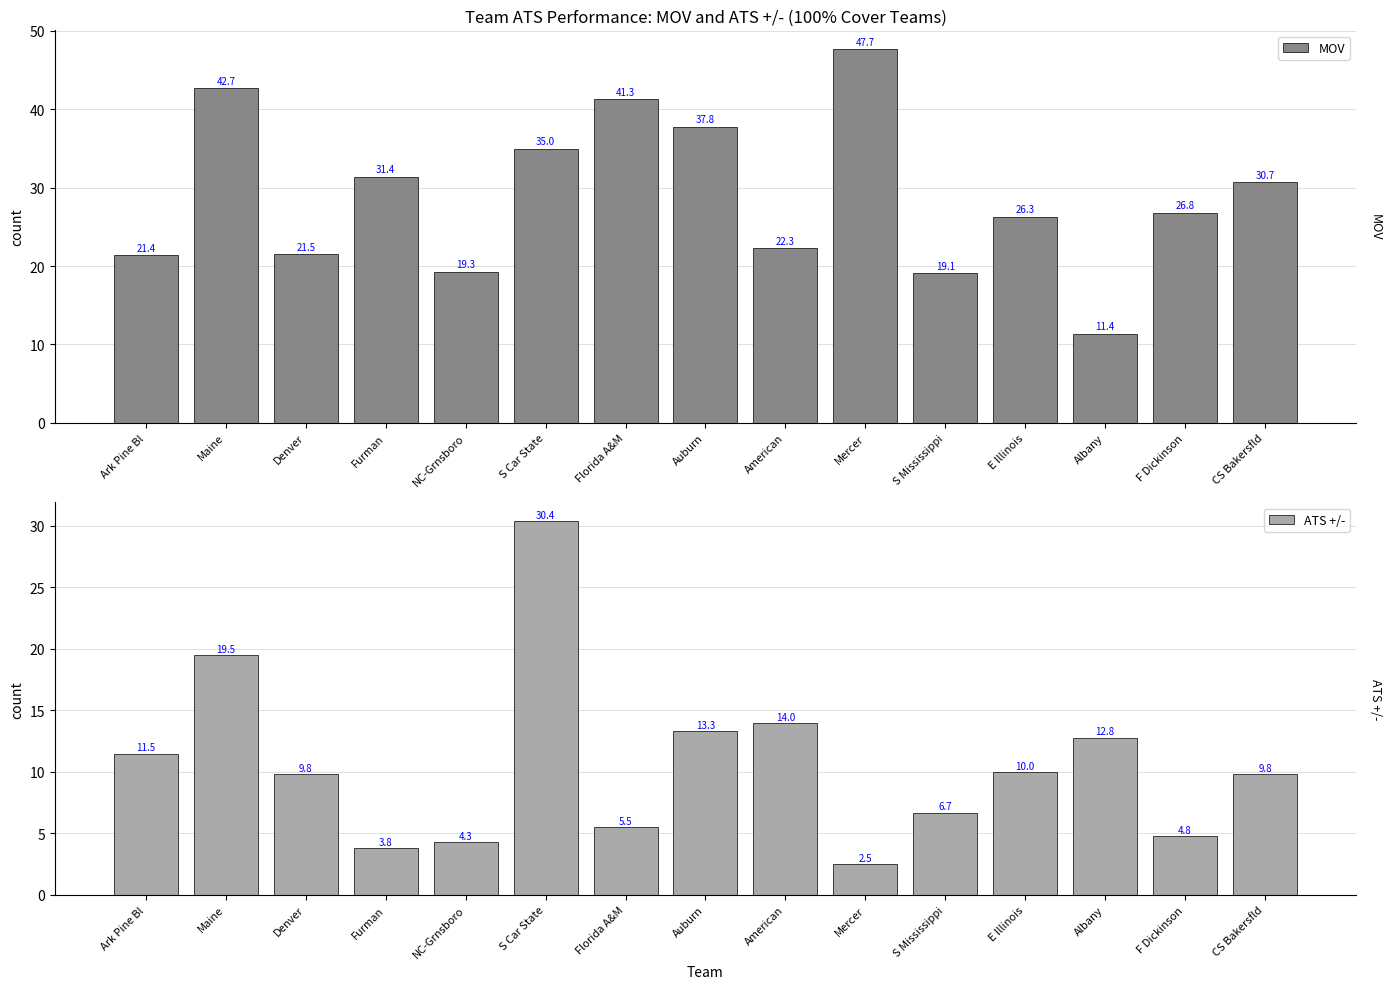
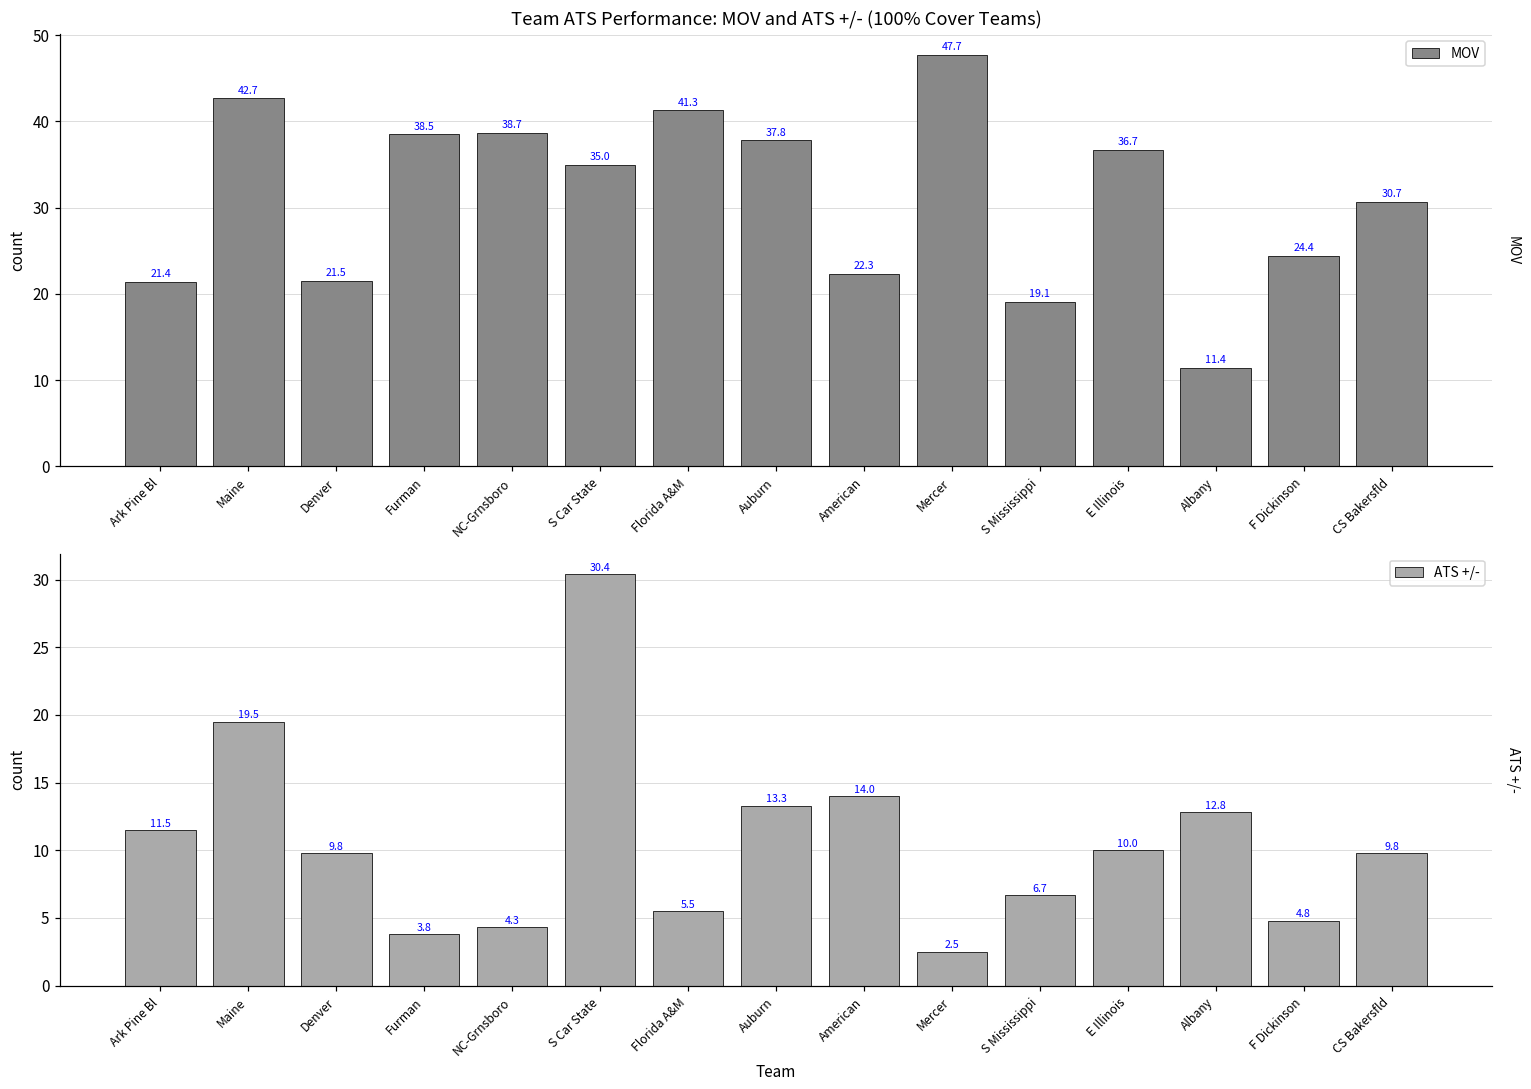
  {
    "Team ATS Performance: MOV and ATS +/- (100% Cover Teams)": {
      "Ark Pine Bl": 21.4,
      "Maine": 42.7,
      "Denver": 21.5,
-     "Furman": 31.4,
-     "NC-Grnsboro": 19.3,
+     "Furman": 38.5,
+     "NC-Grnsboro": 38.7,
      "S Car State": 35.0,
      "Florida A&M": 41.3,
      "Auburn": 37.8,
      "American": 22.3,
      "Mercer": 47.7,
      "S Mississippi": 19.1,
-     "E Illinois": 26.3,
+     "E Illinois": 36.7,
      "Albany": 11.4,
-     "F Dickinson": 26.8,
+     "F Dickinson": 24.4,
      "CS Bakersfld": 30.7
    }
  }
